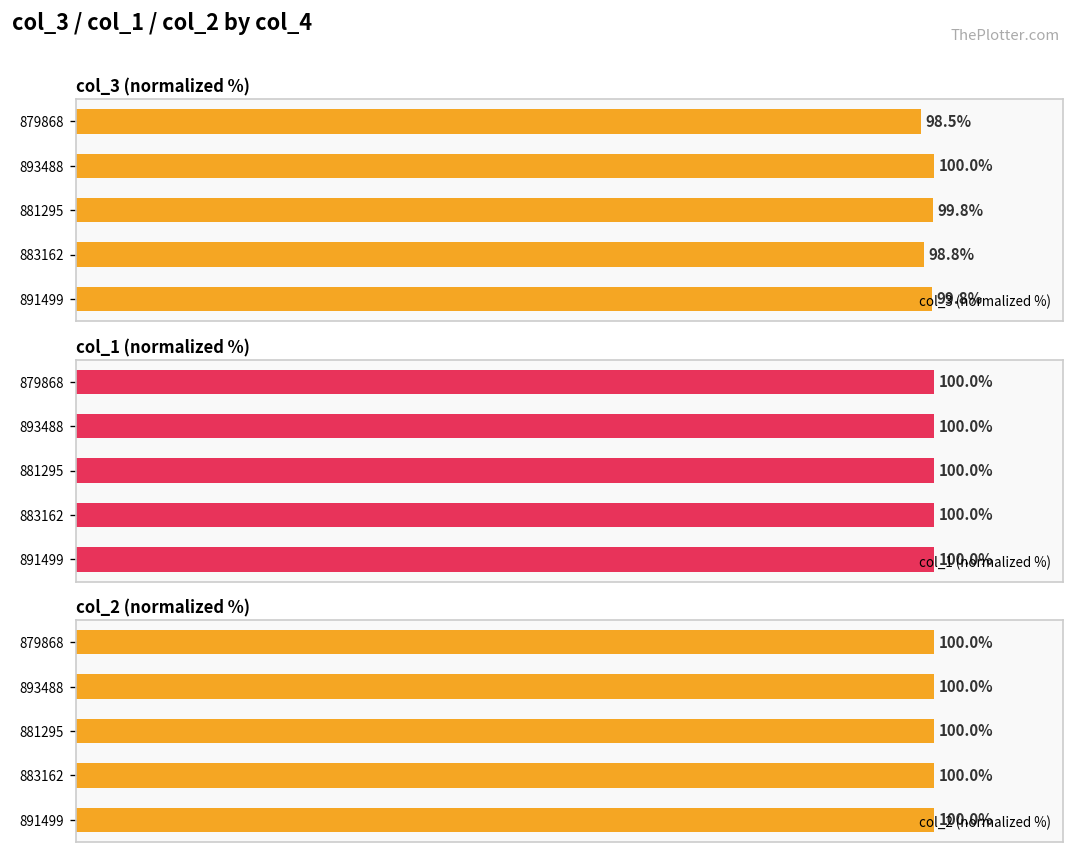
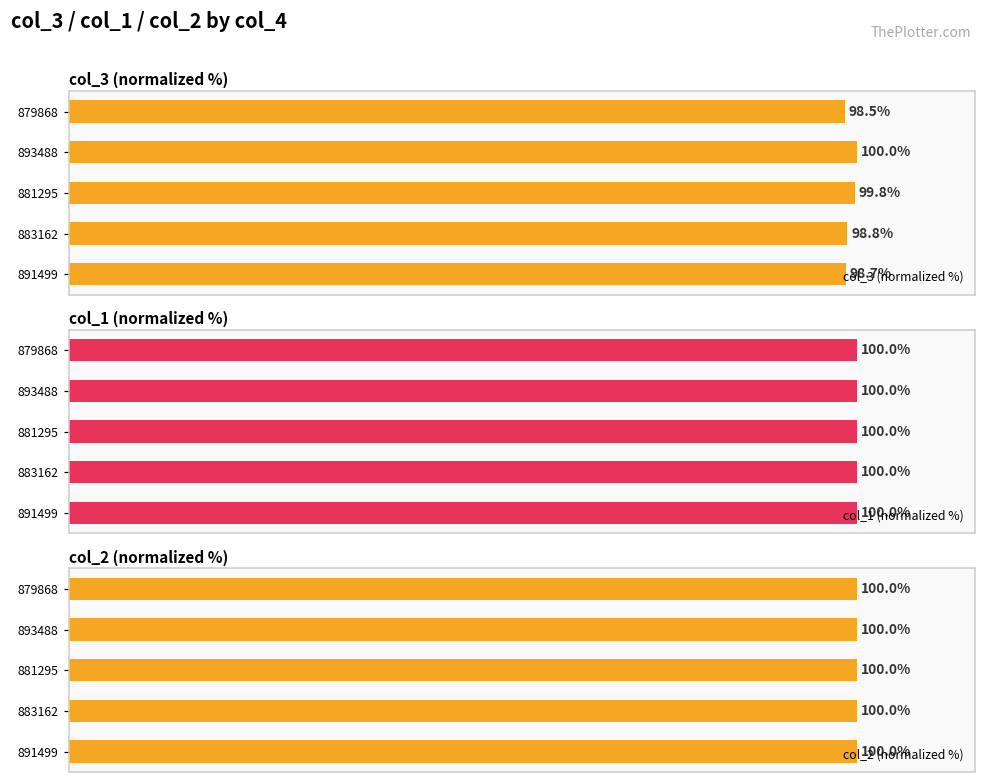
  {
    "col_3 (normalized %)": {
      "879868": "98.5%",
      "893488": "100.0%",
      "881295": "99.8%",
      "883162": "98.8%",
-     "891499": "99.8%"
+     "891499": "98.7%"
    },
    "col_1 (normalized %)": {
      "879868": "100.0%",
      "893488": "100.0%",
      "881295": "100.0%",
      "883162": "100.0%",
      "891499": "100.0%"
    },
    "col_2 (normalized %)": {
      "879868": "100.0%",
      "893488": "100.0%",
      "881295": "100.0%",
      "883162": "100.0%",
      "891499": "100.0%"
    }
  }
